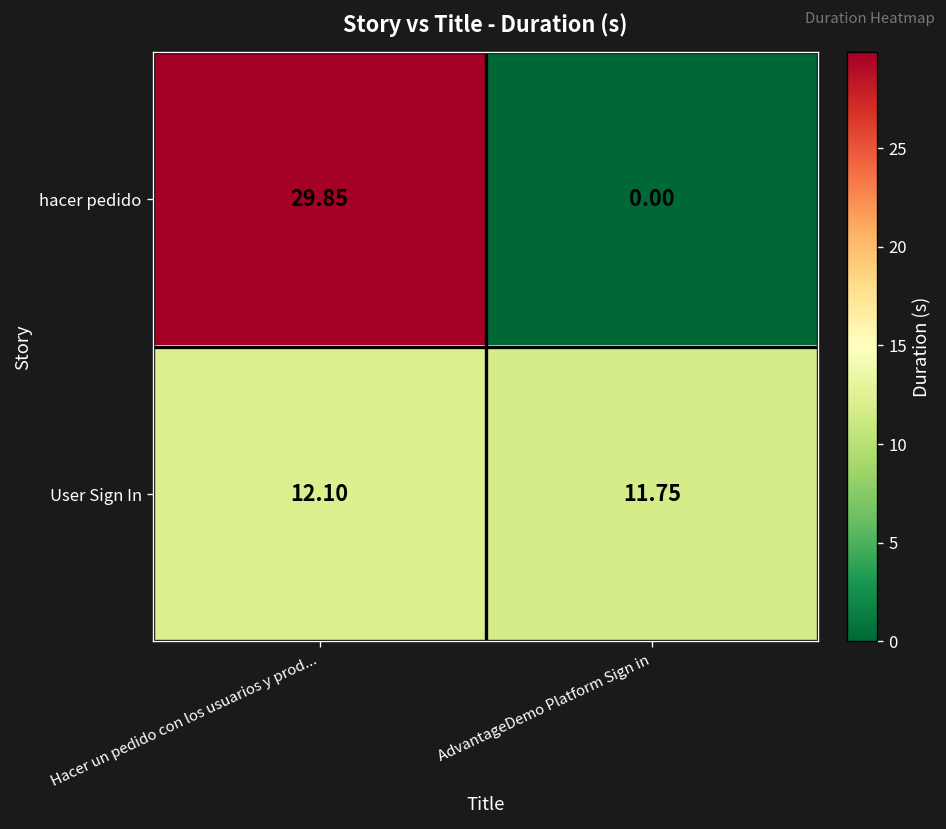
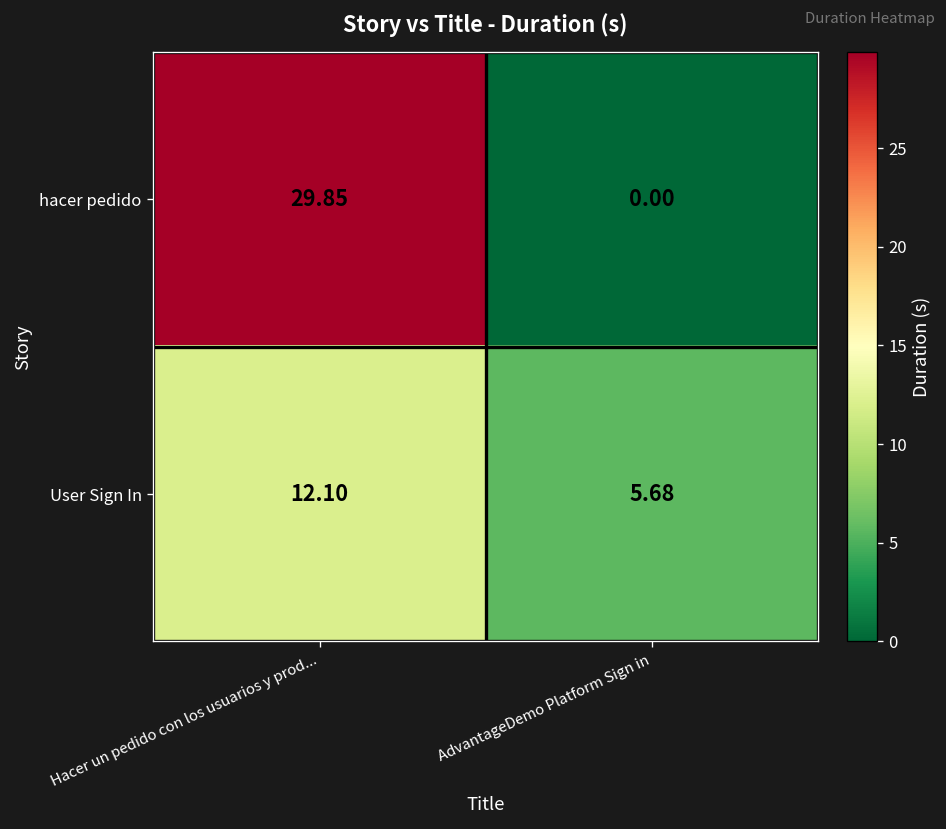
  {
    "hacer pedido": {
      "Hacer un pedido con los usuarios y prod...": 29.85,
      "AdvantageDemo Platform Sign in": 0.00
    },
    "User Sign In": {
      "Hacer un pedido con los usuarios y prod...": 12.10,
-     "AdvantageDemo Platform Sign in": 11.75
+     "AdvantageDemo Platform Sign in": 5.68
    }
  }
